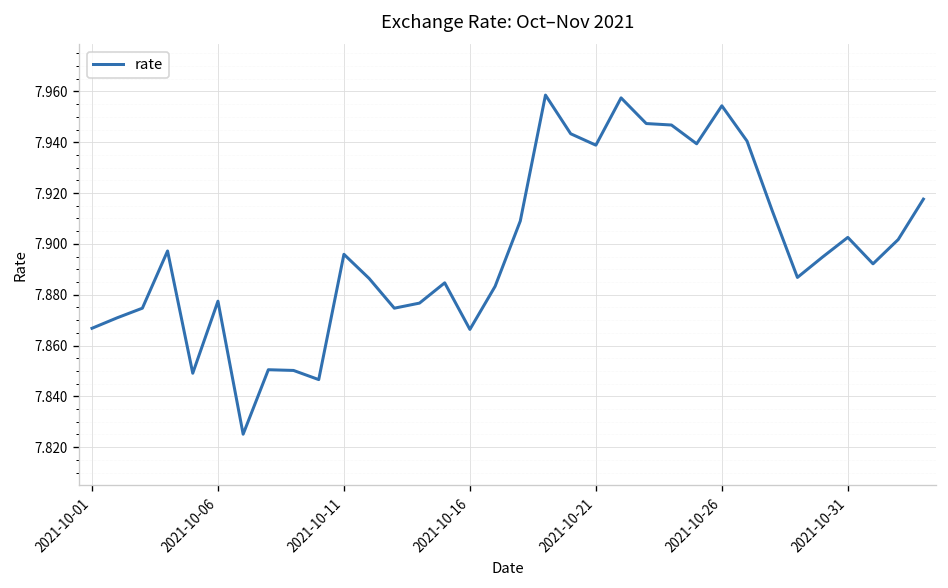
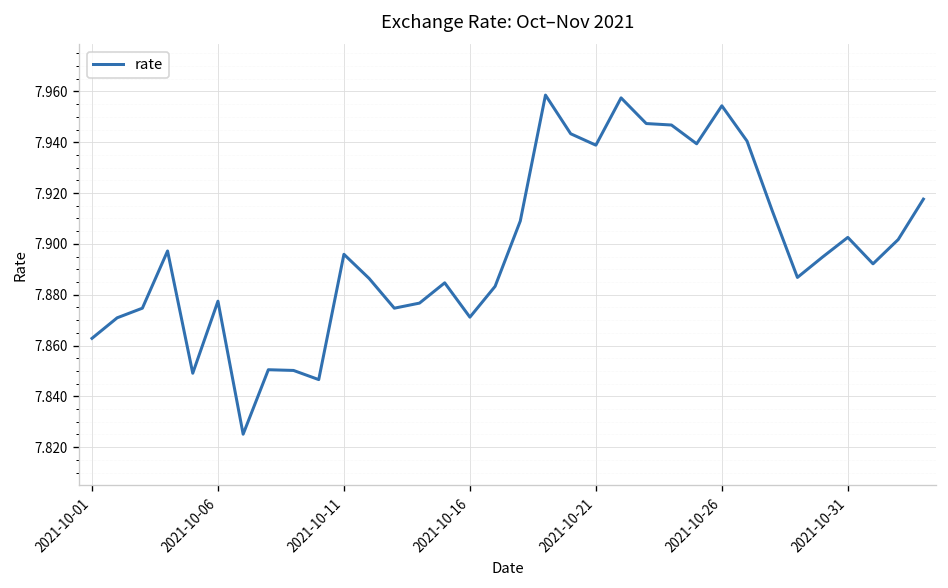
  {
-   "2021-10-01": 7.867,
+   "2021-10-01": 7.863,
    "2021-10-06": 7.877,
    "2021-10-11": 7.896,
-   "2021-10-16": 7.866,
+   "2021-10-16": 7.871,
    "2021-10-21": 7.939,
    "2021-10-26": 7.954,
    "2021-10-31": 7.903
  }
